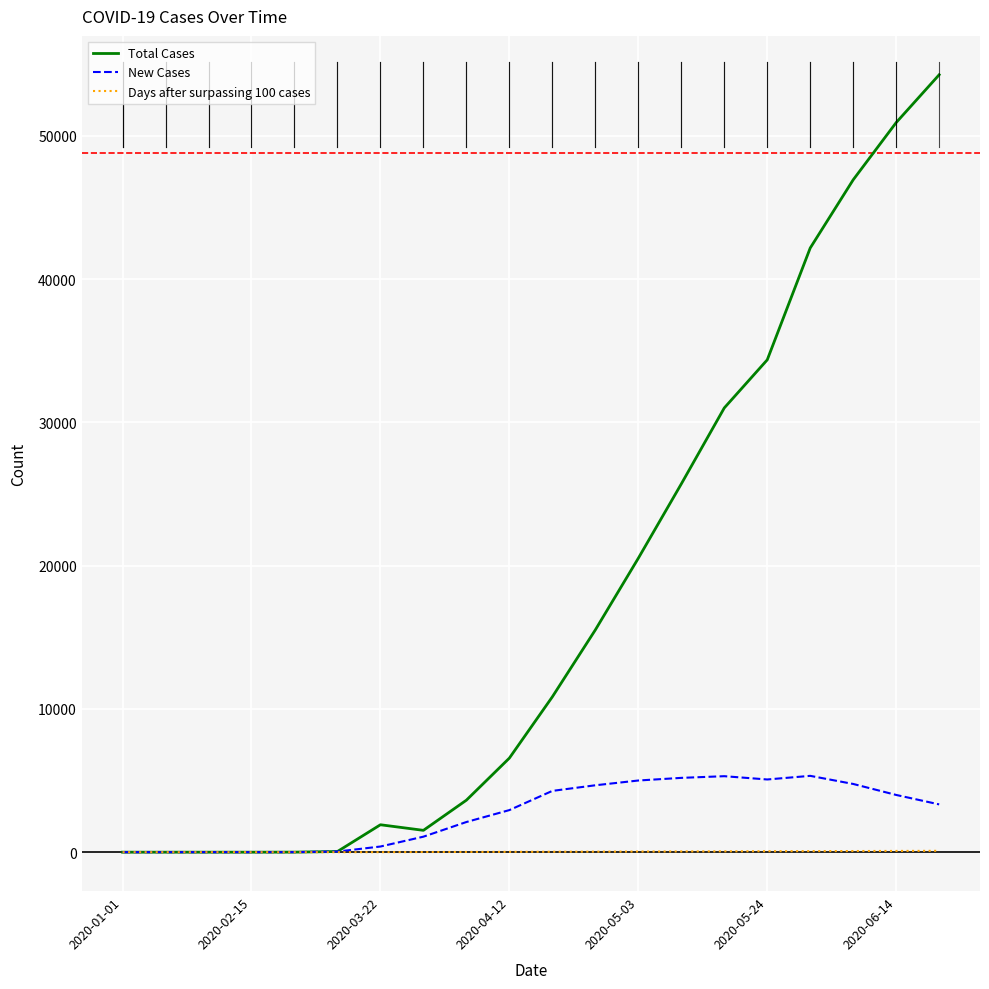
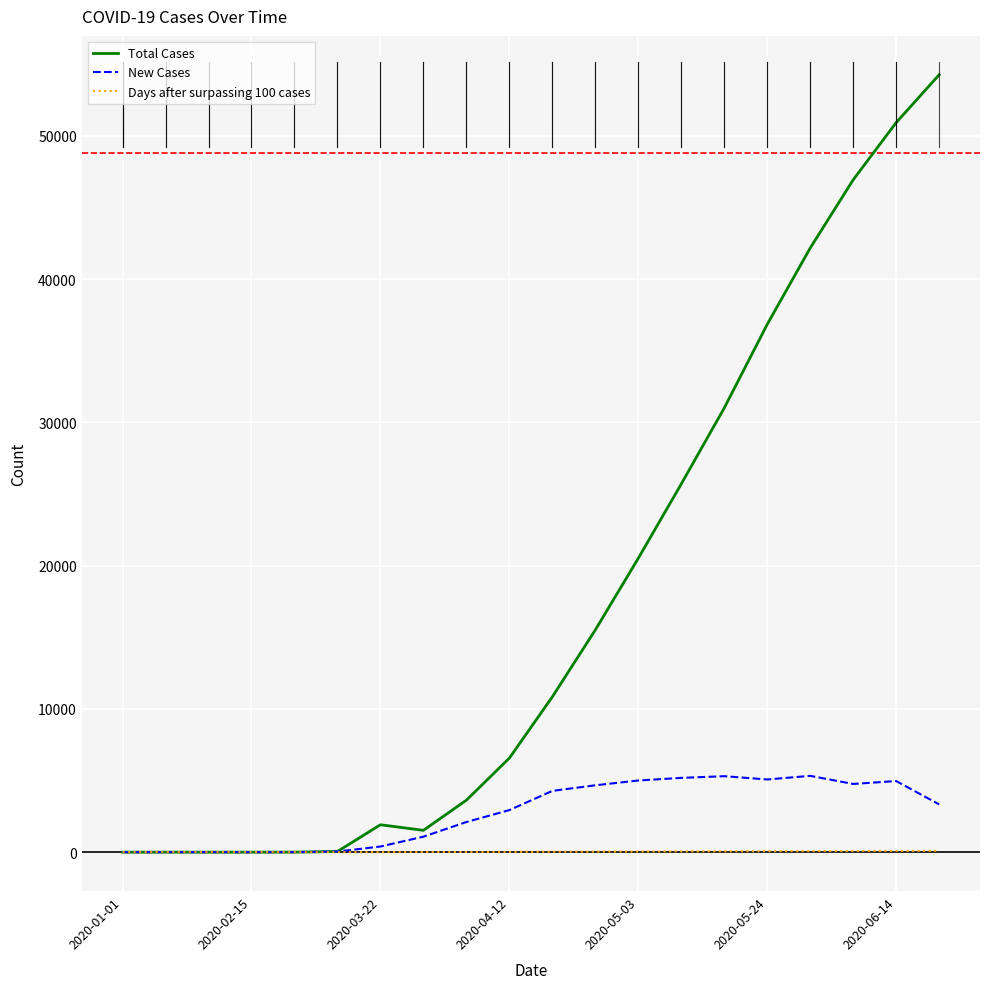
  {
    "Total Cases": {
      "2020-03-22": 1900,
      "2020-04-12": 6600,
      "2020-05-03": 20500,
-     "2020-05-24": 34400,
+     "2020-05-24": 36800,
      "2020-06-14": 50900
    },
    "New Cases": {
      "2020-03-22": 400,
      "2020-04-12": 2900,
      "2020-05-03": 5000,
      "2020-05-24": 5100,
-     "2020-06-14": 4000
+     "2020-06-14": 5000
    },
    "Days after surpassing 100 cases": {
      "2020-03-22": 0,
      "2020-04-12": 0,
      "2020-05-03": 0,
      "2020-05-24": 100,
      "2020-06-14": 100
    }
  }
